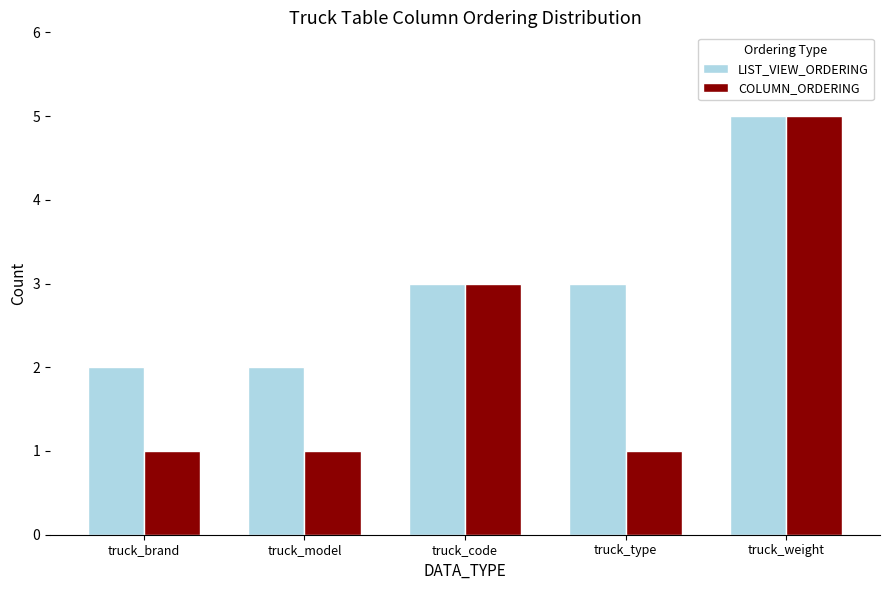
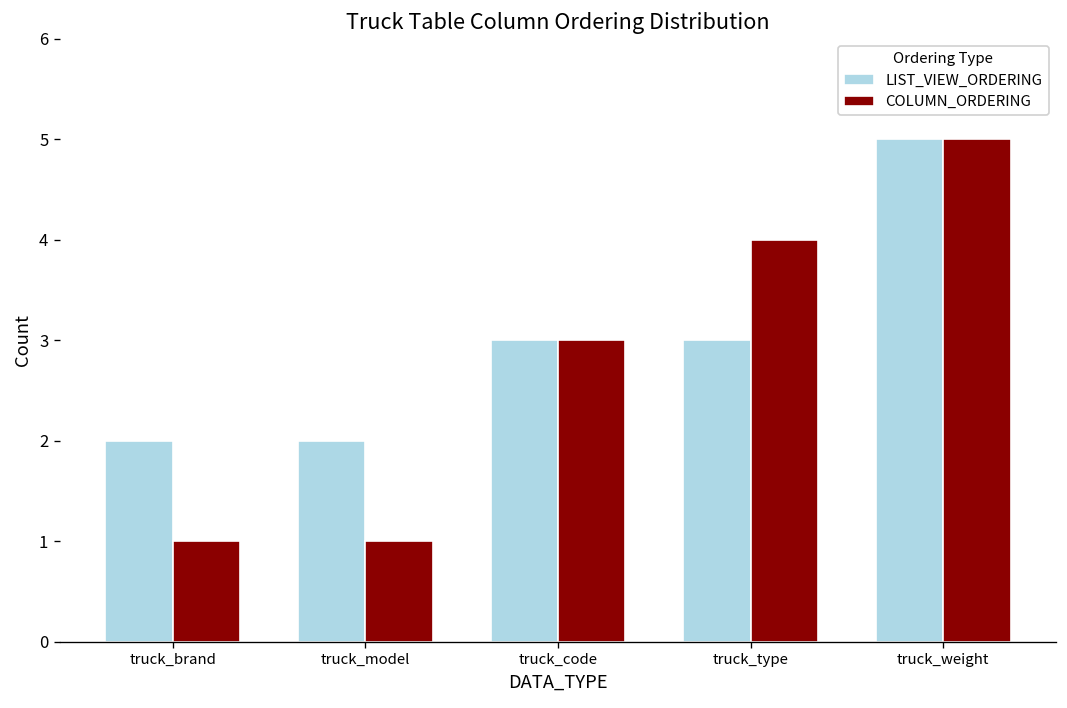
  {
    "LIST_VIEW_ORDERING": {
      "truck_brand": 2,
      "truck_model": 2,
      "truck_code": 3,
      "truck_type": 3,
      "truck_weight": 5
    },
    "COLUMN_ORDERING": {
      "truck_brand": 1,
      "truck_model": 1,
      "truck_code": 3,
-     "truck_type": 1,
+     "truck_type": 4,
      "truck_weight": 5
    }
  }
